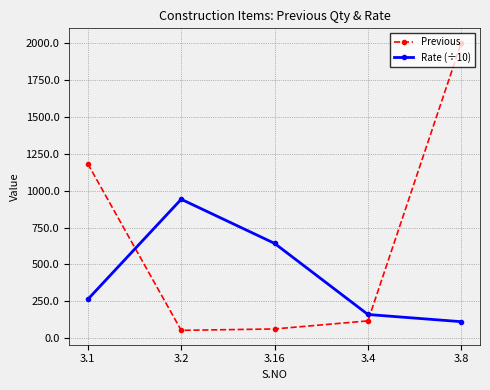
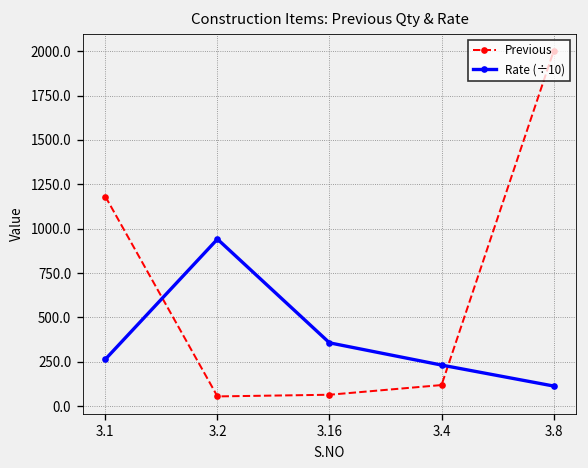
  {
    "Previous": {
      "3.1": 1180,
      "3.2": 50,
      "3.16": 60,
      "3.4": 120
    },
    "Rate (÷10)": {
      "3.1": 260,
      "3.2": 940,
-     "3.16": 640,
-     "3.4": 160,
+     "3.16": 360,
+     "3.4": 230,
      "3.8": 110
    }
  }
